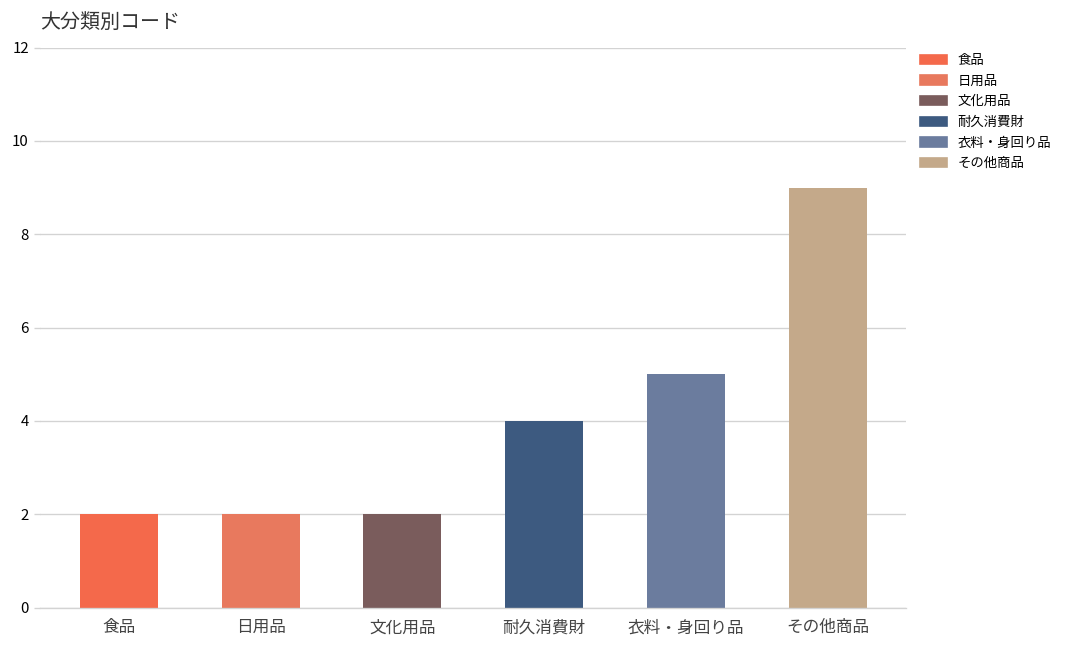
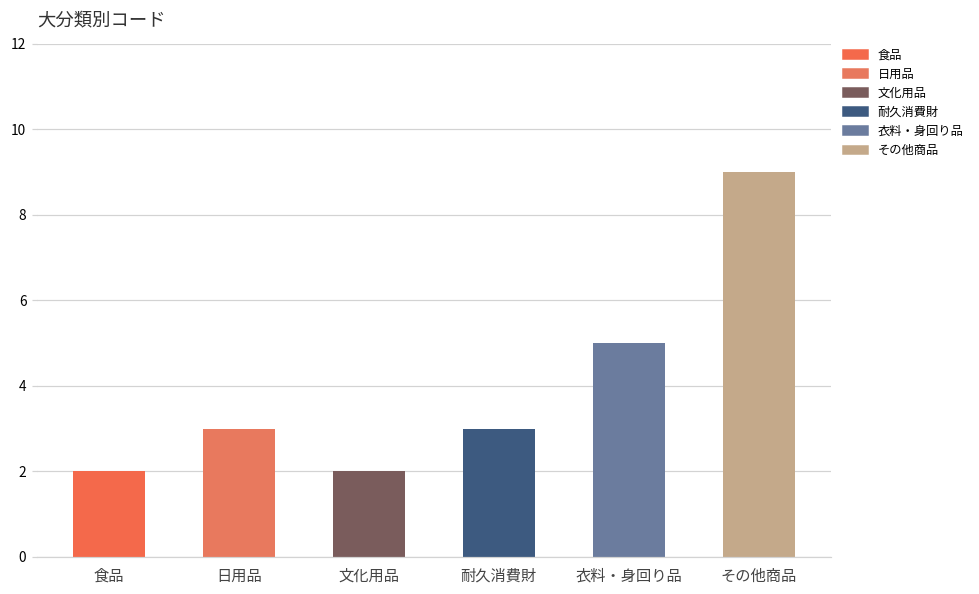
  {
    "食品": 2,
-   "日用品": 2,
+   "日用品": 3,
    "文化用品": 2,
-   "耐久消費財": 4,
+   "耐久消費財": 3,
    "衣料・身回り品": 5,
    "その他商品": 9
  }
